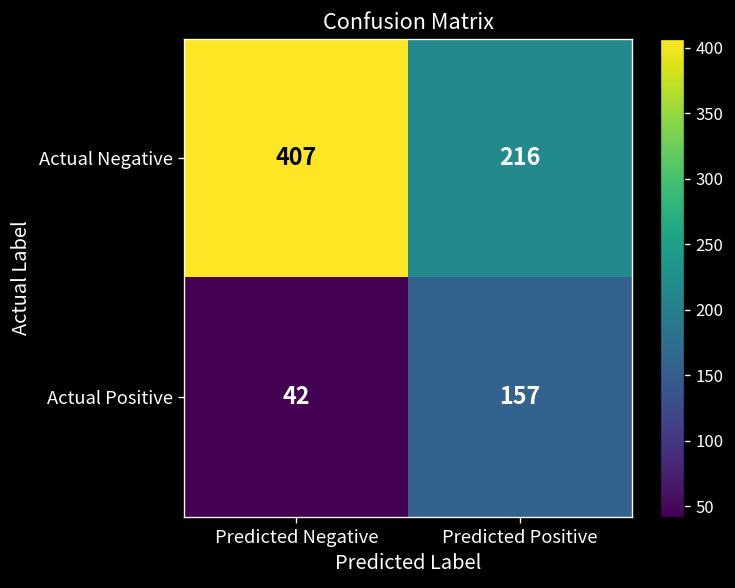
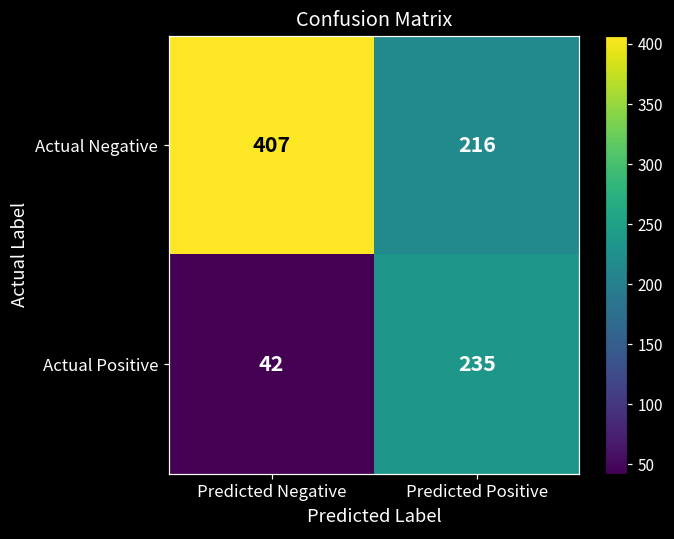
  {
    "Actual Negative": {
      "Predicted Negative": 407,
      "Predicted Positive": 216
    },
    "Actual Positive": {
      "Predicted Negative": 42,
-     "Predicted Positive": 157
+     "Predicted Positive": 235
    }
  }
